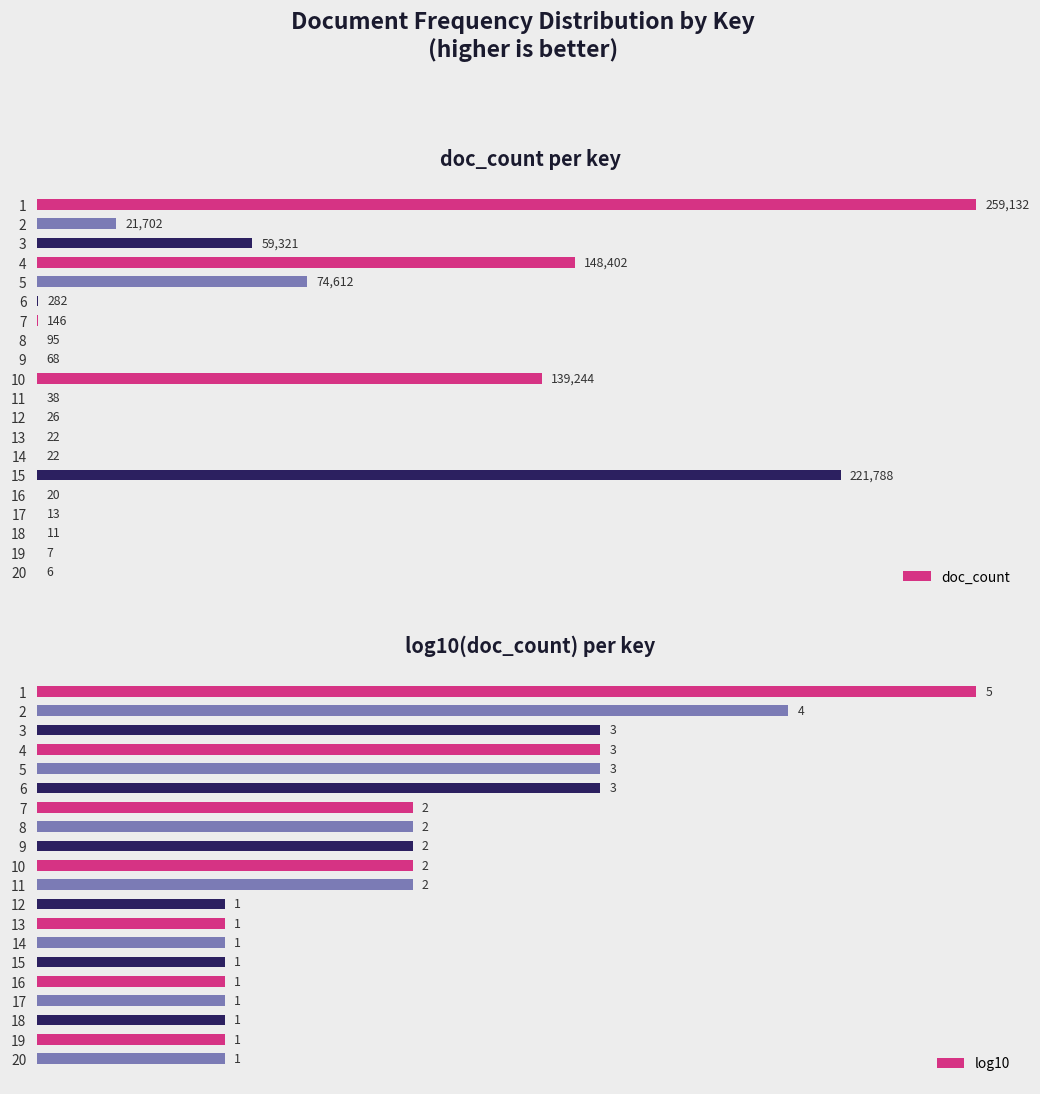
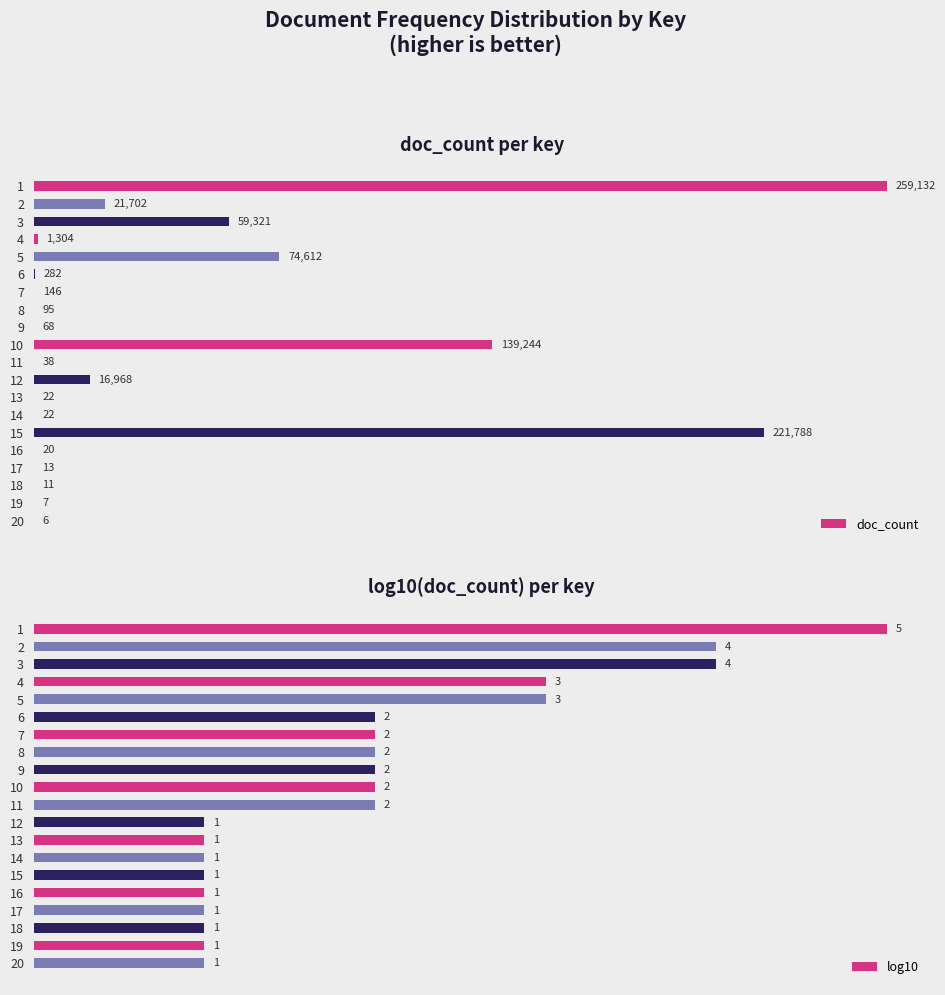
  {
    "doc_count per key": {
      "1": "259,132",
      "2": "21,702",
      "3": "59,321",
-     "4": "148,402",
+     "4": "1,304",
      "5": "74,612",
      "6": "282",
      "7": "146",
      "8": "95",
      "9": "68",
      "10": "139,244",
      "11": "38",
-     "12": "26",
+     "12": "16,968",
      "13": "22",
      "14": "22",
      "15": "221,788",
      "16": "20",
      "17": "13",
      "18": "11",
      "19": "7",
      "20": "6"
    },
    "log10(doc_count) per key": {
      "1": "5",
      "2": "4",
-     "3": "3",
+     "3": "4",
      "4": "3",
      "5": "3",
-     "6": "3",
+     "6": "2",
      "7": "2",
      "8": "2",
      "9": "2",
      "10": "2",
      "11": "2",
      "12": "1",
      "13": "1",
      "14": "1",
      "15": "1",
      "16": "1",
      "17": "1",
      "18": "1",
      "19": "1",
      "20": "1"
    }
  }
